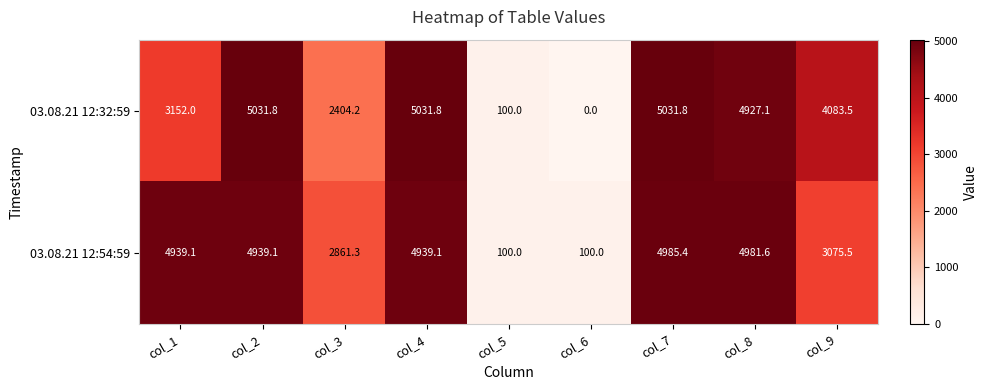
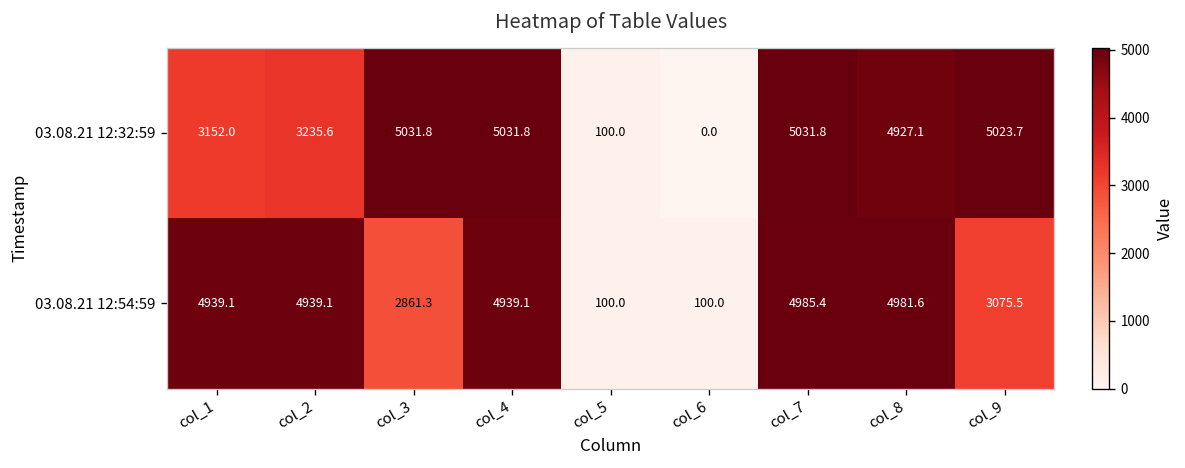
  {
    "03.08.21 12:32:59": {
      "col_1": 3152.0,
-     "col_2": 5031.8,
-     "col_3": 2404.2,
+     "col_2": 3235.6,
+     "col_3": 5031.8,
      "col_4": 5031.8,
      "col_5": 100.0,
      "col_6": 0.0,
      "col_7": 5031.8,
      "col_8": 4927.1,
-     "col_9": 4083.5
+     "col_9": 5023.7
    },
    "03.08.21 12:54:59": {
      "col_1": 4939.1,
      "col_2": 4939.1,
      "col_3": 2861.3,
      "col_4": 4939.1,
      "col_5": 100.0,
      "col_6": 100.0,
      "col_7": 4985.4,
      "col_8": 4981.6,
      "col_9": 3075.5
    }
  }
